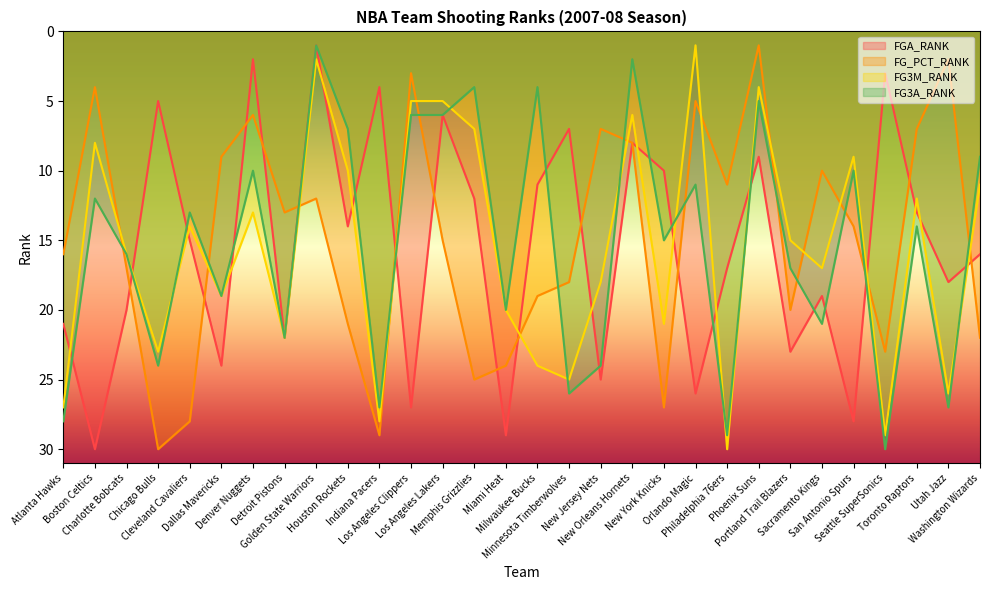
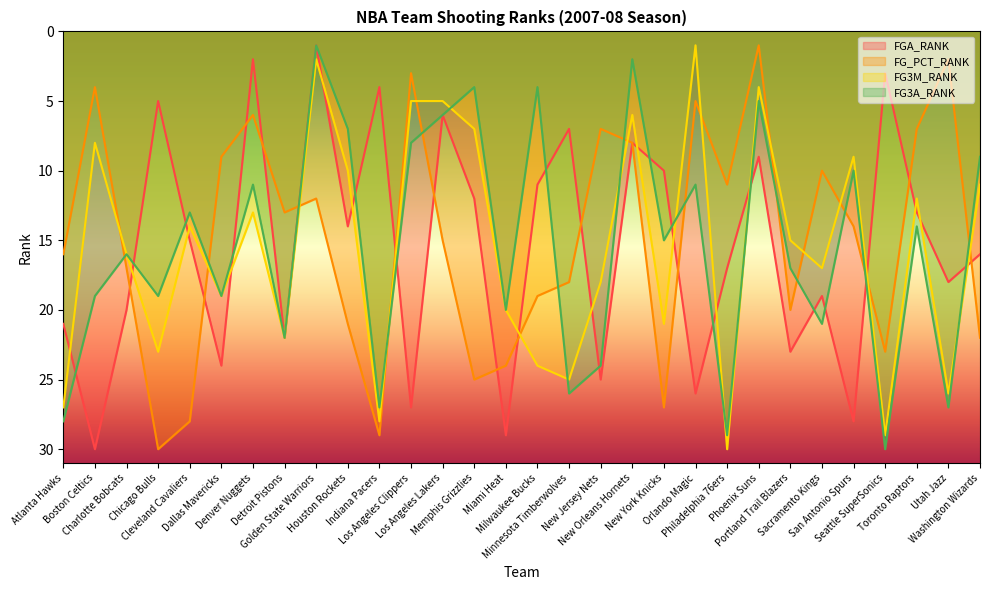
  {
    "FG3A_RANK": {
      "Atlanta Hawks": 28,
-     "Boston Celtics": 12,
-     "Chicago Bulls": 24,
+     "Boston Celtics": 19,
+     "Chicago Bulls": 19,
      "Cleveland Cavaliers": 13,
-     "Denver Nuggets": 10,
+     "Denver Nuggets": 11,
      "Houston Rockets": 7,
      "Indiana Pacers": 27,
-     "Los Angeles Clippers": 6,
+     "Los Angeles Clippers": 8,
      "Memphis Grizzlies": 4,
      "Milwaukee Bucks": 4,
      "Minnesota Timberwolves": 26,
      "New Jersey Nets": 24,
      "New Orleans Hornets": 2,
      "New York Knicks": 15,
      "Orlando Magic": 11,
      "Philadelphia 76ers": 29,
      "Phoenix Suns": 5,
      "Portland Trail Blazers": 17,
      "Sacramento Kings": 21,
      "San Antonio Spurs": 10,
      "Seattle SuperSonics": 30,
      "Toronto Raptors": 14,
      "Utah Jazz": 27,
      "Washington Wizards": 9
    }
  }
